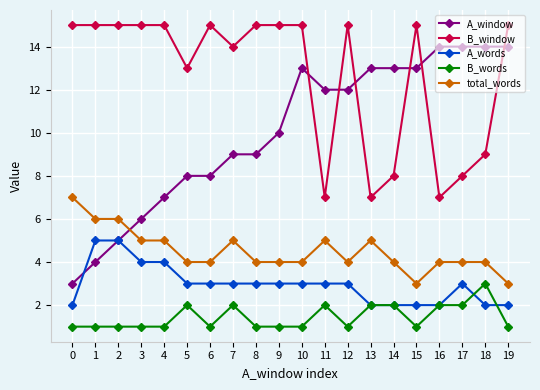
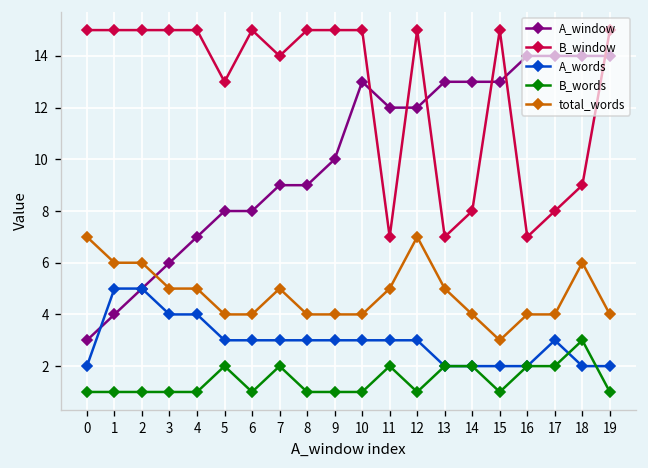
  {
    "A_window": {
      "0": 3,
      "1": 4,
      "3": 6,
      "4": 7,
      "5": 8,
      "6": 8,
      "7": 9,
      "8": 9,
      "9": 10,
      "10": 13,
      "11": 12,
      "12": 12,
      "13": 13,
      "14": 13,
      "15": 13
    },
    "B_window": {
      "0": 15,
      "1": 15,
      "2": 15,
      "3": 15,
      "4": 15,
      "5": 13,
      "6": 15,
      "7": 14,
      "8": 15,
      "9": 15,
      "10": 15,
      "11": 7,
      "12": 15,
      "13": 7,
      "14": 8,
      "15": 15,
      "16": 7,
      "17": 8,
      "18": 9
    },
    "A_words": {
      "0": 2,
      "1": 5,
      "3": 4,
      "4": 4,
      "5": 3,
      "6": 3,
      "7": 3,
      "8": 3,
      "9": 3,
      "10": 3,
      "11": 3,
      "12": 3,
      "15": 2,
      "17": 3,
      "18": 2,
      "19": 2
    },
    "B_words": {
      "0": 1,
      "1": 1,
      "2": 1,
      "3": 1,
      "4": 1,
      "5": 2,
      "6": 1,
      "7": 2,
      "8": 1,
      "9": 1,
      "10": 1,
      "11": 2,
      "12": 1,
      "15": 1,
      "17": 2,
      "18": 3,
      "19": 1
    },
    "total_words": {
      "0": 7,
      "1": 6,
      "2": 6,
      "3": 5,
      "4": 5,
      "5": 4,
      "6": 4,
      "7": 5,
      "8": 4,
      "9": 4,
      "10": 4,
      "11": 5,
-     "12": 4,
+     "12": 7,
      "13": 5,
      "14": 4,
      "15": 3,
      "16": 4,
      "17": 4,
-     "18": 4,
-     "19": 3
+     "18": 6,
+     "19": 4
    }
  }
